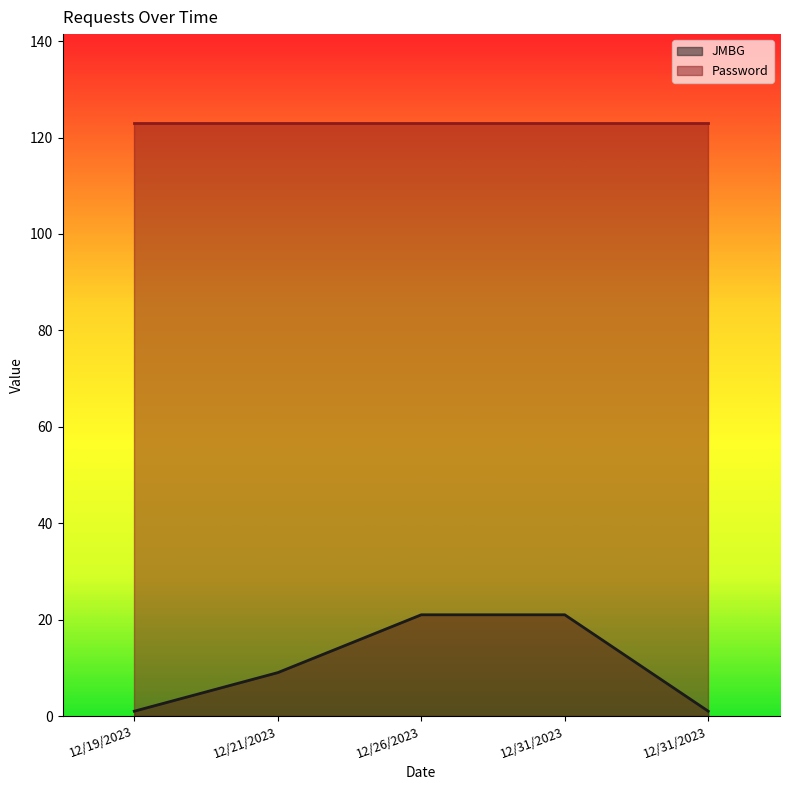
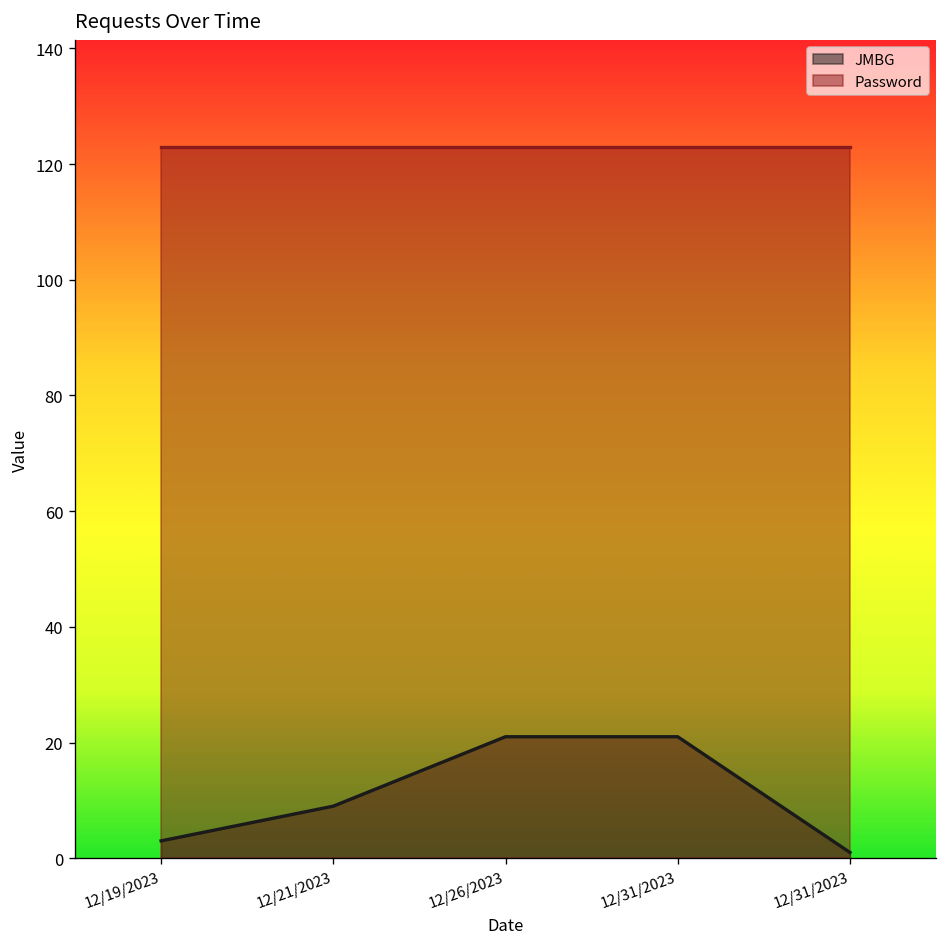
  {
    "JMBG": {
-     "12/19/2023": 1,
+     "12/19/2023": 3,
      "12/21/2023": 9,
      "12/26/2023": 21
    },
    "Password": {
      "12/19/2023": 123,
      "12/21/2023": 123,
      "12/26/2023": 123
    }
  }
